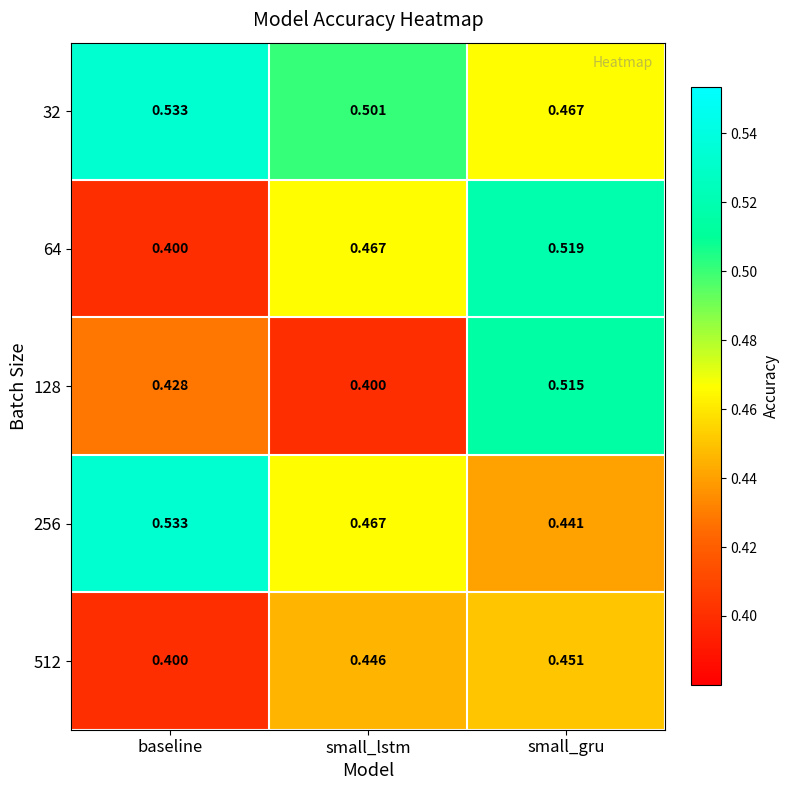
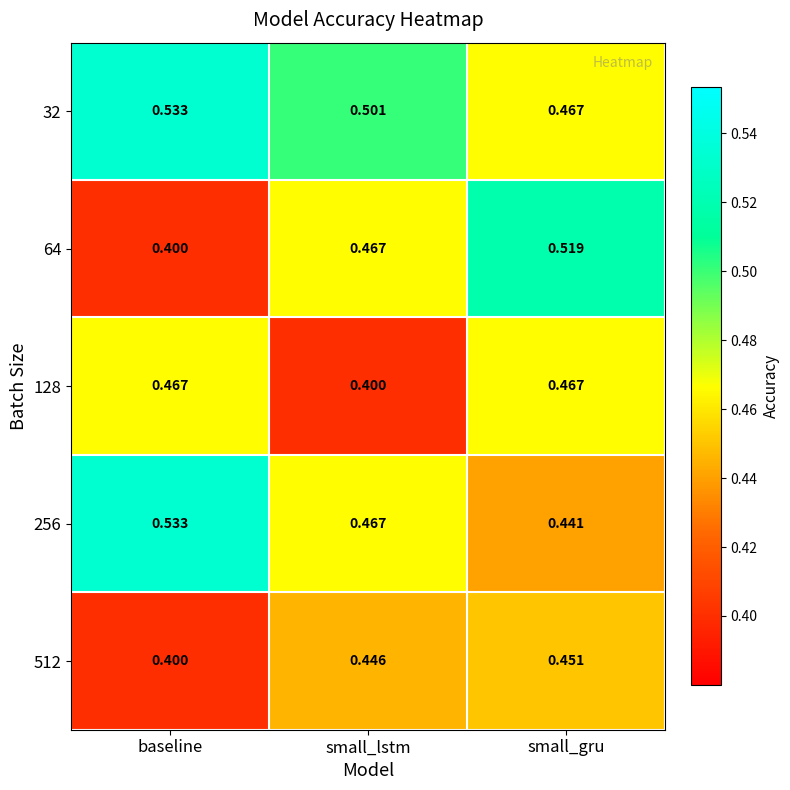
  {
    "32": {
      "baseline": 0.533,
      "small_lstm": 0.501
    },
    "64": {
      "baseline": 0.400,
      "small_lstm": 0.467,
      "small_gru": 0.519
    },
    "128": {
-     "baseline": 0.428,
+     "baseline": 0.467,
      "small_lstm": 0.400,
-     "small_gru": 0.515
+     "small_gru": 0.467
    },
    "256": {
      "baseline": 0.533,
      "small_lstm": 0.467,
      "small_gru": 0.441
    },
    "512": {
      "baseline": 0.400,
      "small_lstm": 0.446,
      "small_gru": 0.451
    }
  }
